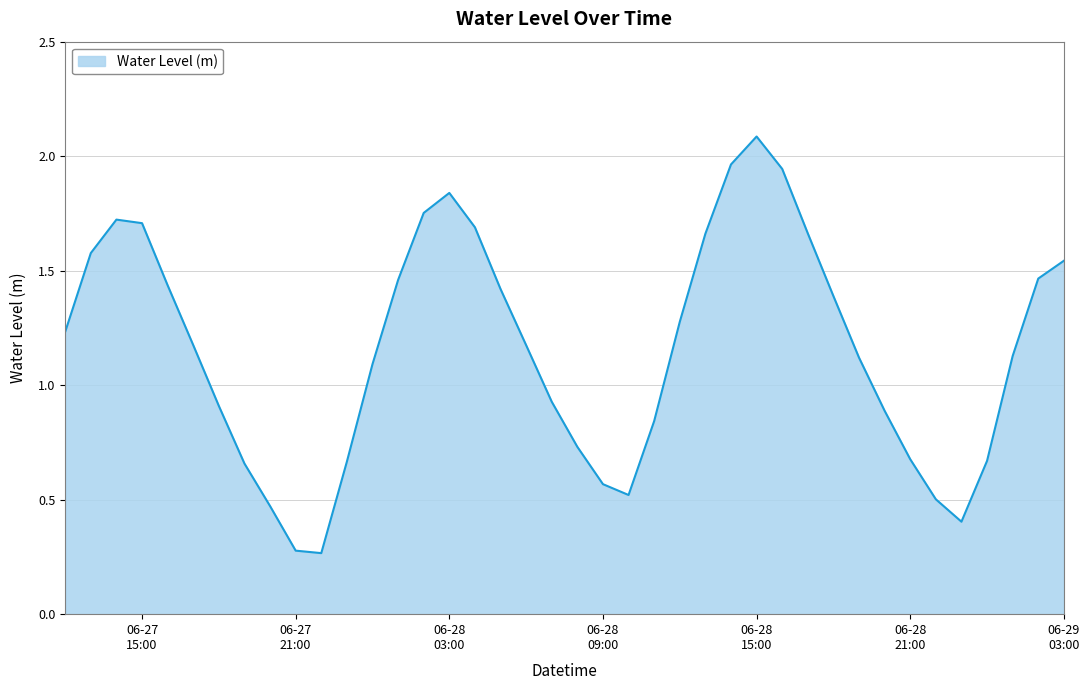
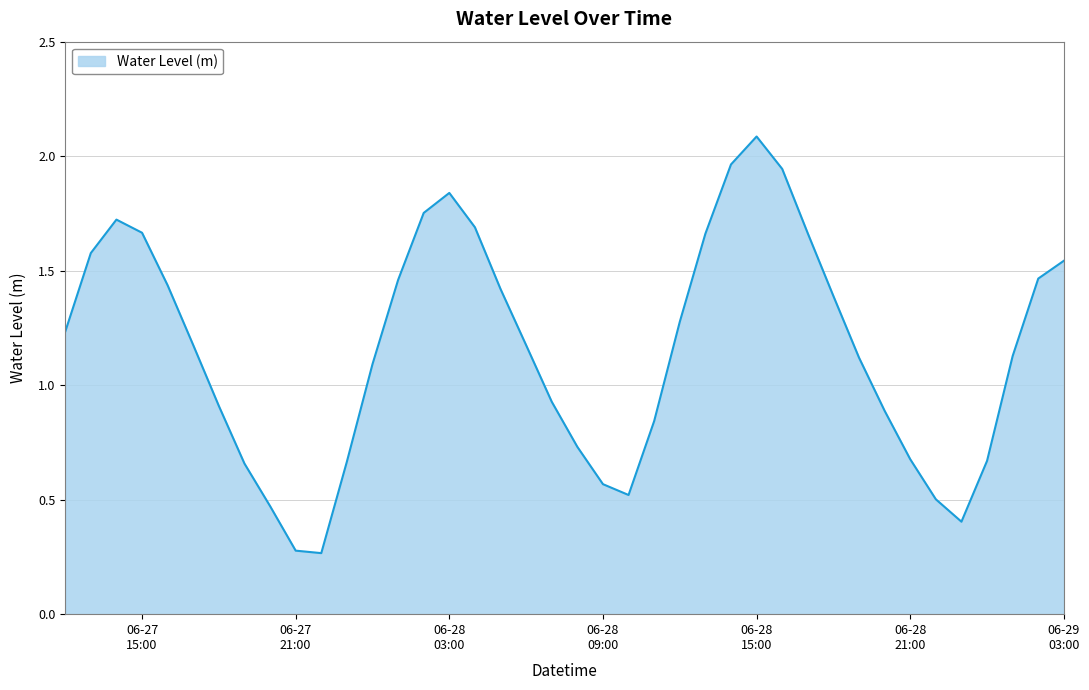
  {
-   "06-27 15:00": 1.71,
+   "06-27 15:00": 1.67,
    "06-27 21:00": 0.28,
    "06-28 03:00": 1.84,
    "06-28 09:00": 0.57,
    "06-28 15:00": 2.09,
    "06-28 21:00": 0.68,
    "06-29 03:00": 1.54
  }
